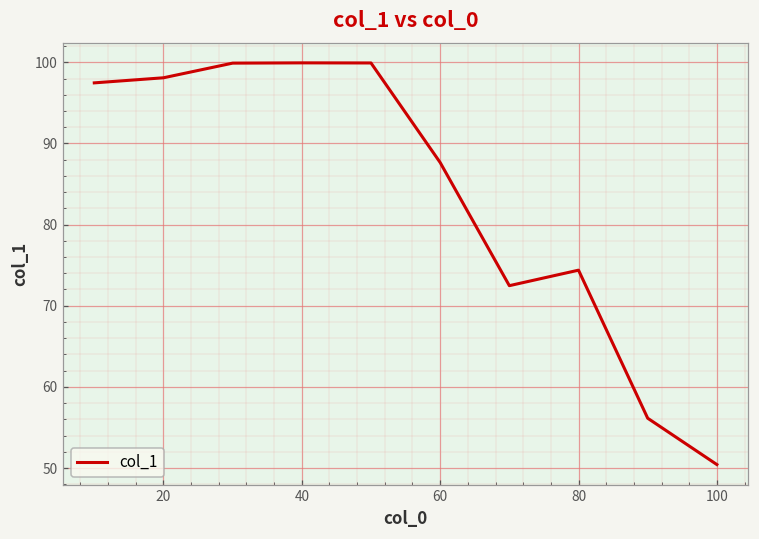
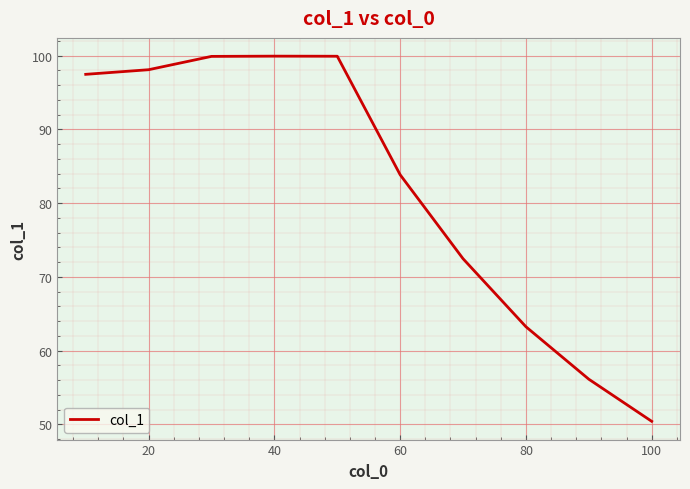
  {
    "20": 98,
    "40": 100,
-   "60": 88,
-   "80": 74,
+   "60": 84,
+   "80": 63,
    "100": 50
  }
